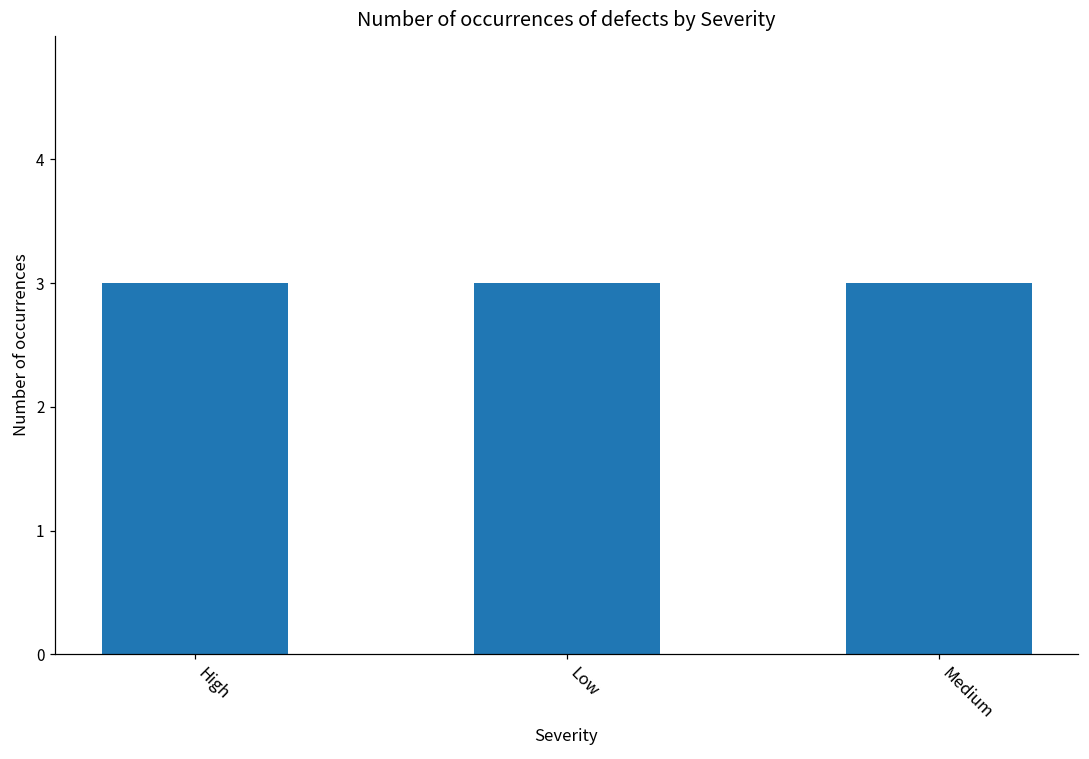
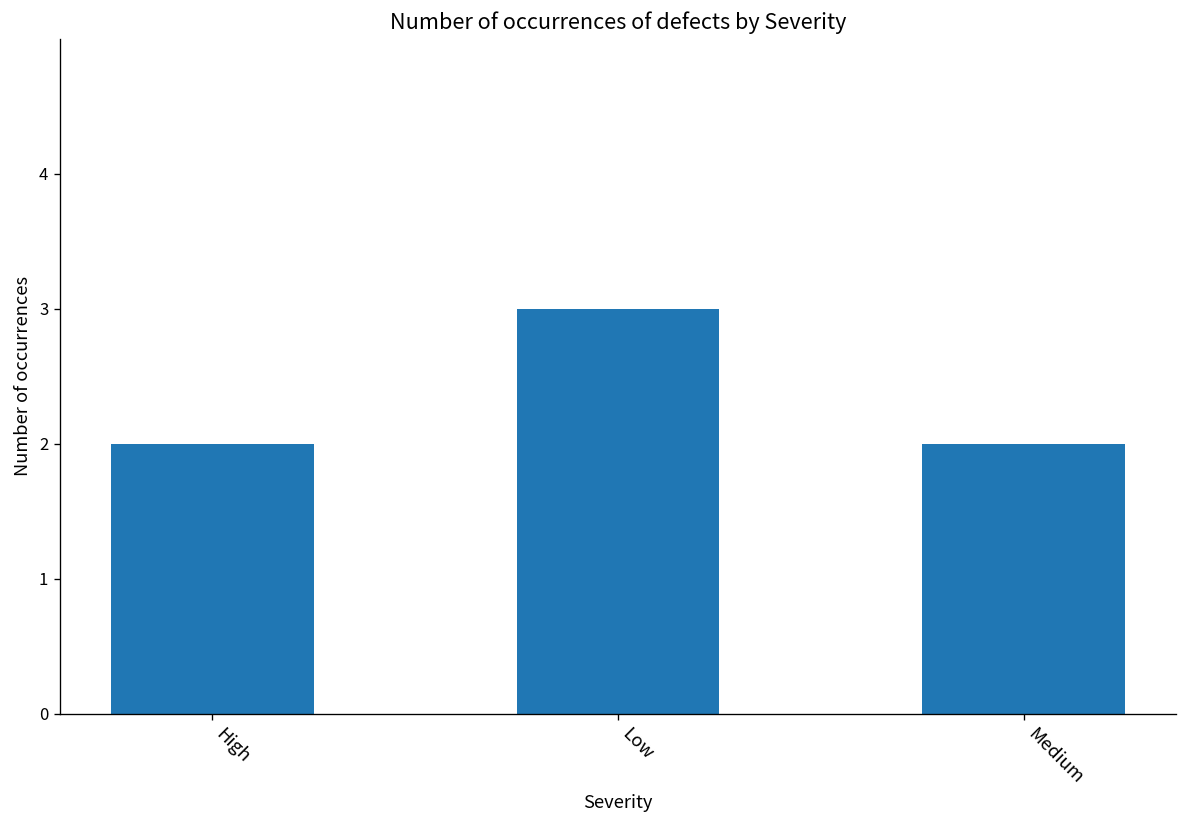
  {
-   "High": 3,
+   "High": 2,
    "Low": 3,
-   "Medium": 3
+   "Medium": 2
  }
